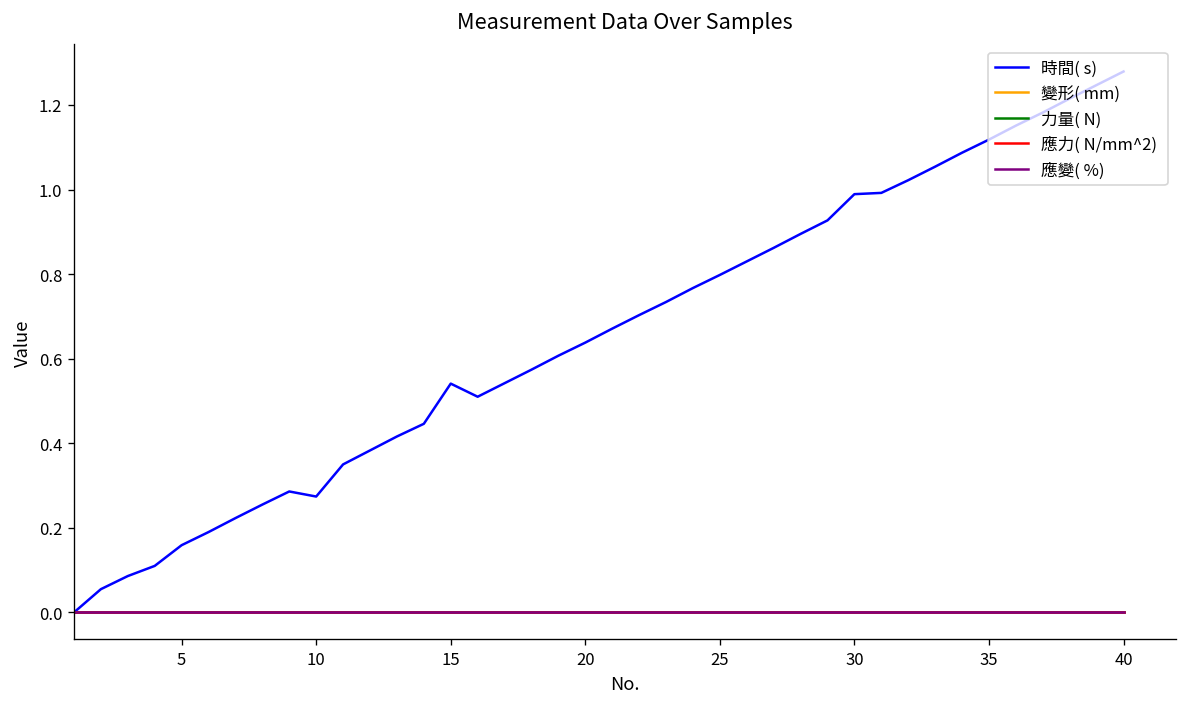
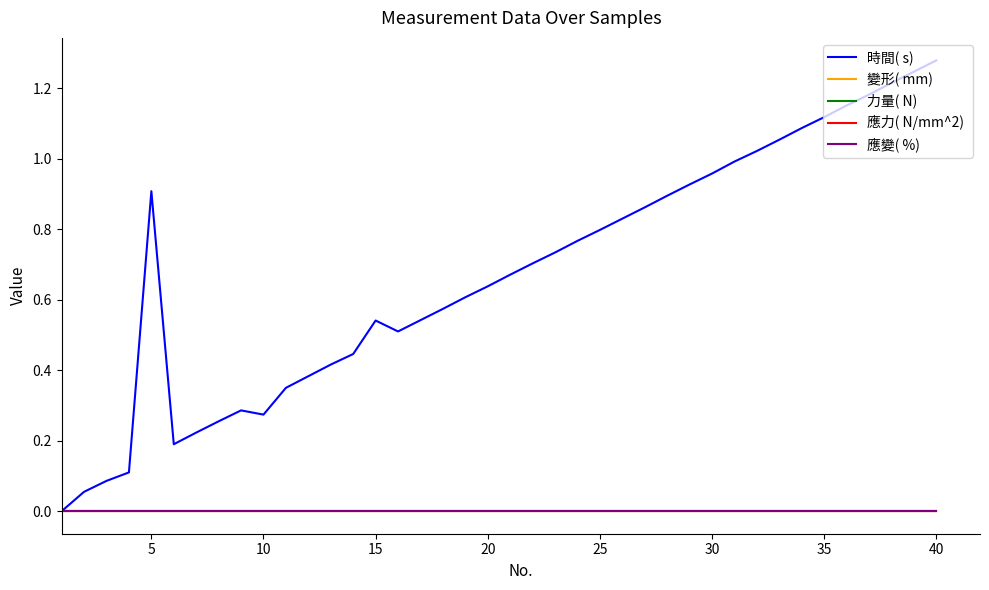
  {
    "時間( s)": {
-     "5": 0.16,
+     "5": 0.91,
      "10": 0.27,
      "15": 0.54,
      "20": 0.64,
      "25": 0.80,
-     "30": 0.99
+     "30": 0.96
    },
    "應變( %)": {
      "5": 0.00,
      "10": 0.00,
      "15": 0.00,
      "20": 0.00,
      "25": 0.00,
      "30": 0.00,
      "35": 0.00,
      "40": 0.00
    }
  }
